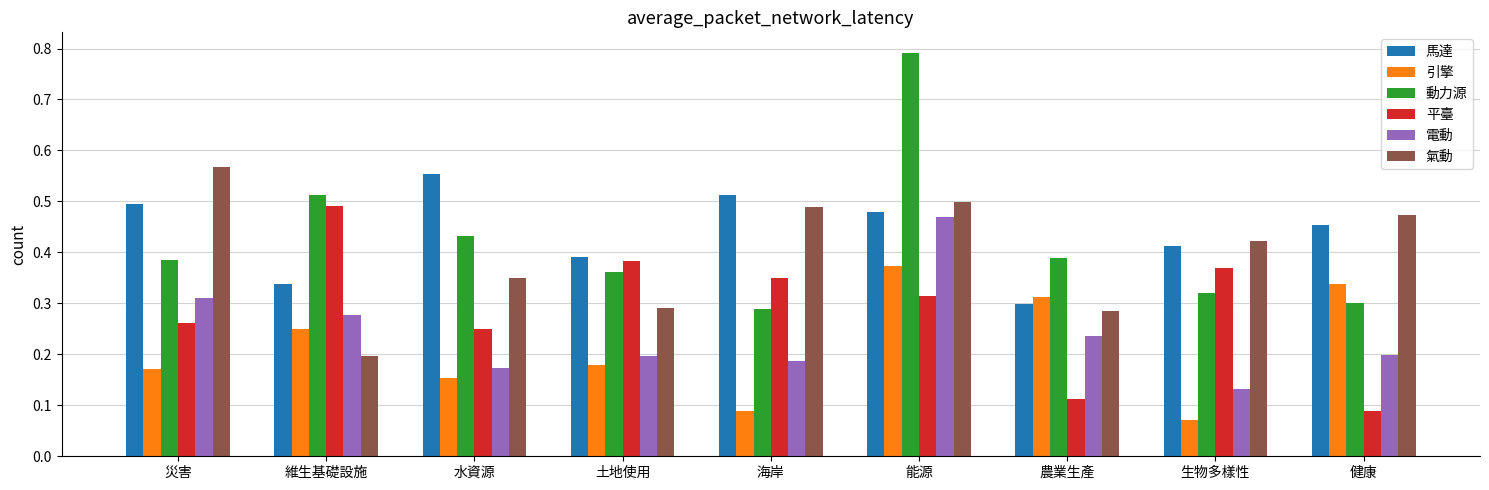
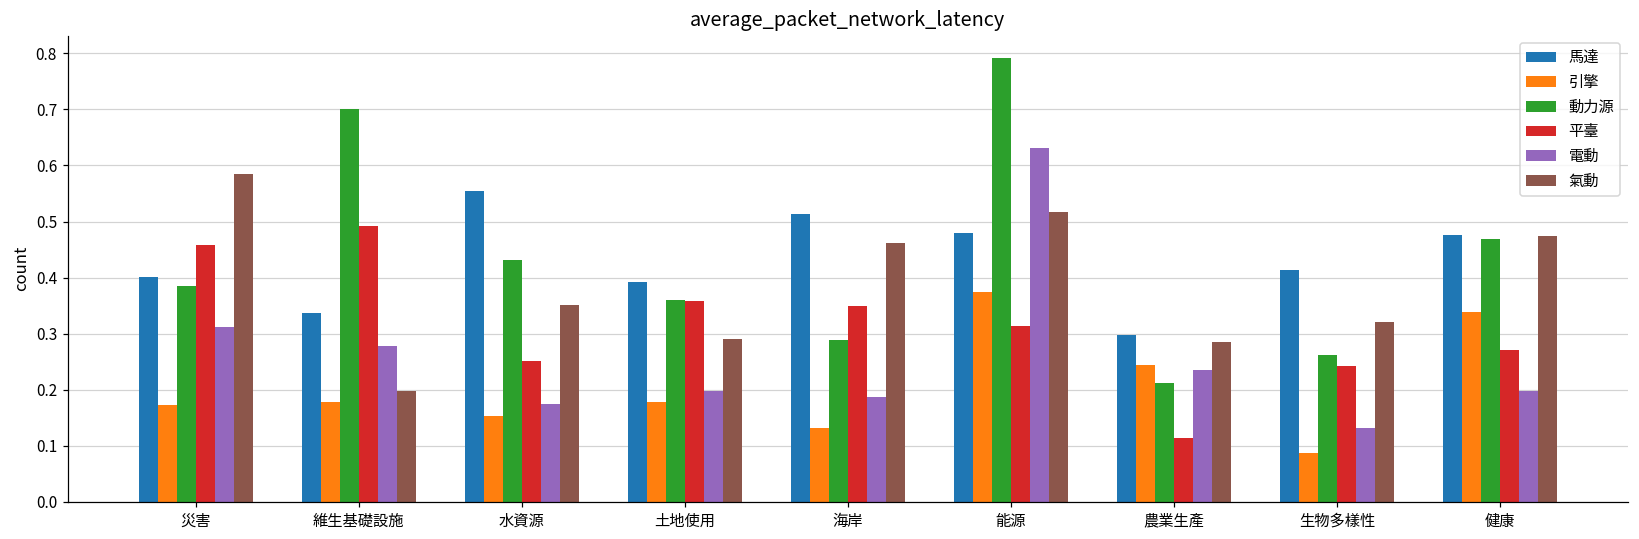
  {
    "馬達": {
-     "災害": 0.50,
+     "災害": 0.40,
      "維生基礎設施": 0.34,
      "水資源": 0.55,
      "土地使用": 0.39,
      "海岸": 0.51,
      "能源": 0.48,
      "農業生產": 0.30,
      "生物多樣性": 0.41,
-     "健康": 0.45
+     "健康": 0.48
    },
    "引擎": {
      "災害": 0.17,
-     "維生基礎設施": 0.25,
+     "維生基礎設施": 0.18,
      "水資源": 0.15,
      "土地使用": 0.18,
-     "海岸": 0.09,
+     "海岸": 0.13,
      "能源": 0.37,
-     "農業生產": 0.31,
-     "生物多樣性": 0.07,
+     "農業生產": 0.24,
+     "生物多樣性": 0.09,
      "健康": 0.34
    },
    "動力源": {
      "災害": 0.38,
-     "維生基礎設施": 0.51,
+     "維生基礎設施": 0.70,
      "水資源": 0.43,
      "土地使用": 0.36,
      "海岸": 0.29,
      "能源": 0.79,
-     "農業生產": 0.39,
-     "生物多樣性": 0.32,
-     "健康": 0.30
+     "農業生產": 0.21,
+     "生物多樣性": 0.26,
+     "健康": 0.47
    },
    "平臺": {
-     "災害": 0.26,
+     "災害": 0.46,
      "維生基礎設施": 0.49,
      "水資源": 0.25,
-     "土地使用": 0.38,
+     "土地使用": 0.36,
      "海岸": 0.35,
      "能源": 0.31,
      "農業生產": 0.11,
-     "生物多樣性": 0.37,
-     "健康": 0.09
+     "生物多樣性": 0.24,
+     "健康": 0.27
    },
    "電動": {
      "災害": 0.31,
      "維生基礎設施": 0.28,
      "水資源": 0.17,
      "土地使用": 0.20,
      "海岸": 0.19,
-     "能源": 0.47,
+     "能源": 0.63,
      "農業生產": 0.24,
      "生物多樣性": 0.13,
      "健康": 0.20
    },
    "氣動": {
-     "災害": 0.57,
+     "災害": 0.58,
      "維生基礎設施": 0.20,
      "水資源": 0.35,
      "土地使用": 0.29,
-     "海岸": 0.49,
-     "能源": 0.50,
+     "海岸": 0.46,
+     "能源": 0.52,
      "農業生產": 0.29,
-     "生物多樣性": 0.42,
+     "生物多樣性": 0.32,
      "健康": 0.47
    }
  }
